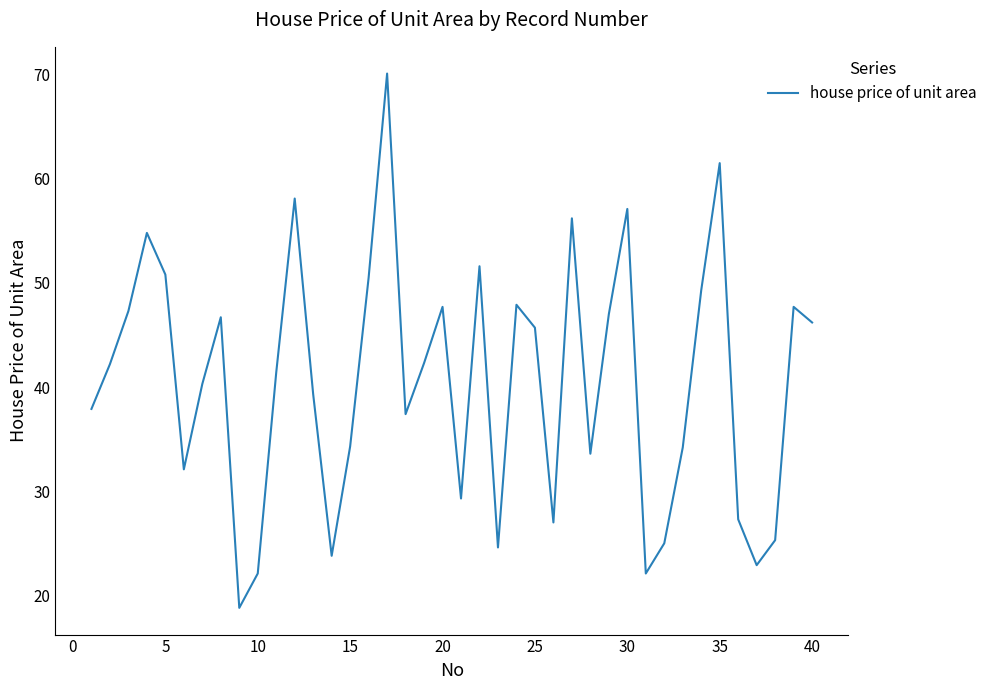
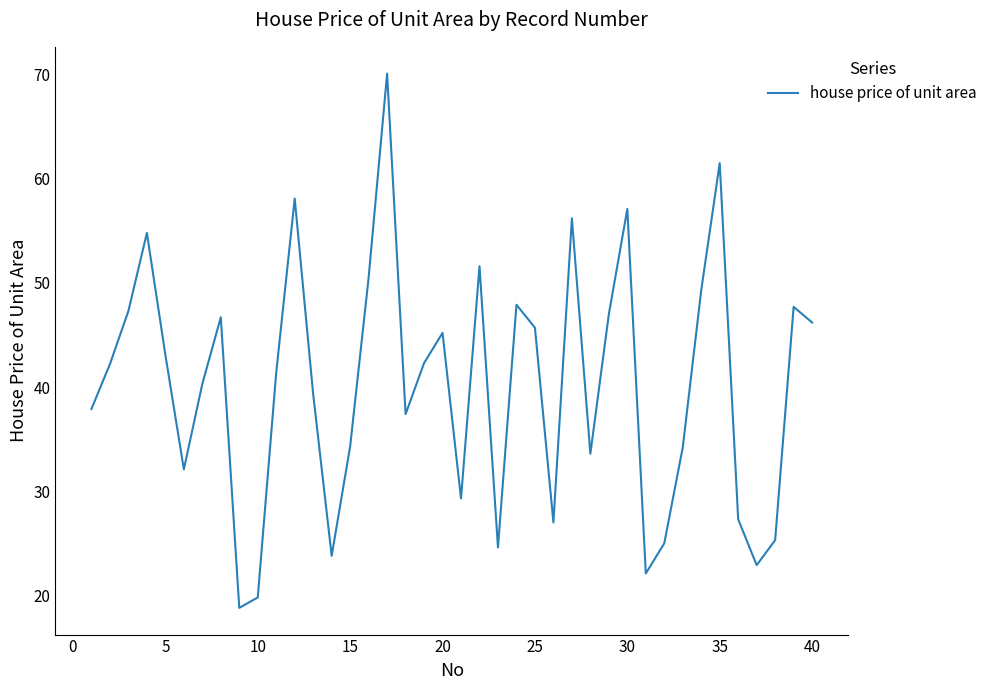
  {
-   "5": 50.8,
-   "10": 22.1,
+   "5": 43.1,
+   "10": 19.8,
    "15": 34.3,
-   "20": 47.7,
+   "20": 45.2,
    "25": 45.7,
    "30": 57.1,
    "35": 61.5,
    "40": 46.2
  }
